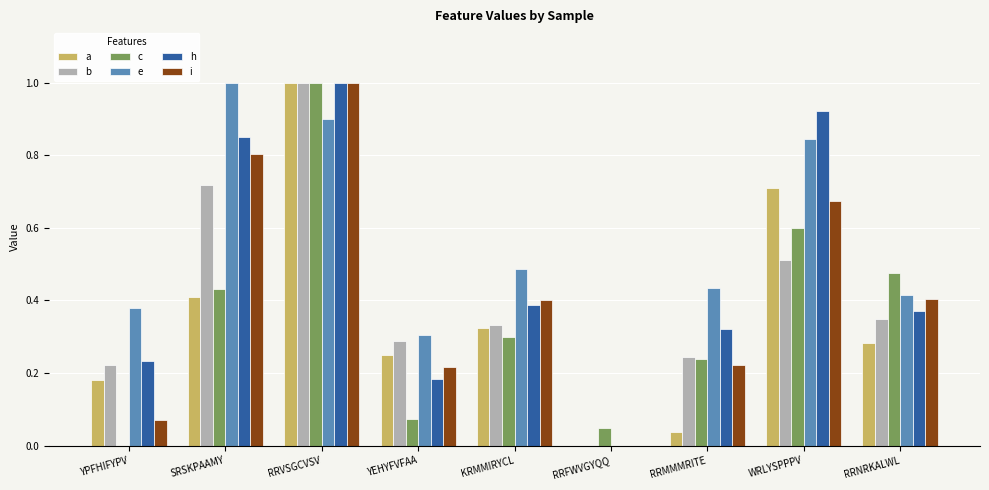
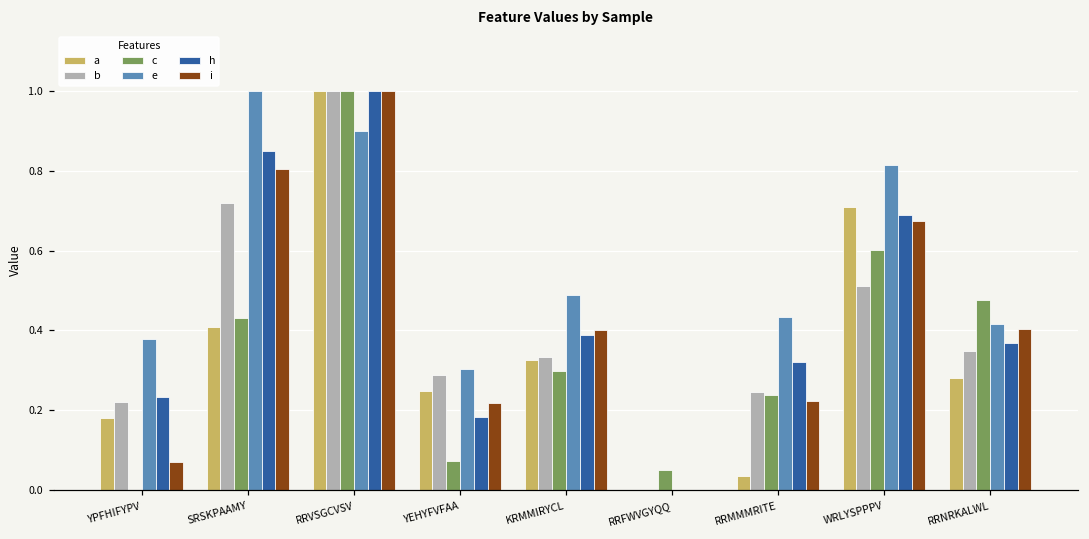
  {
    "a": {
      "YPFHIFYPV": 0.18,
      "SRSKPAAMY": 0.41,
      "RRVSGCVSV": 1.00,
      "YEHYFVFAA": 0.25,
      "KRMMIRYCL": 0.33,
      "RRFWVGYQQ": 0.00,
      "RRMMMRITE": 0.04,
      "WRLYSPPPV": 0.71,
      "RRNRKALWL": 0.28
    },
    "b": {
      "YPFHIFYPV": 0.22,
      "SRSKPAAMY": 0.72,
      "RRVSGCVSV": 1.00,
      "YEHYFVFAA": 0.29,
      "KRMMIRYCL": 0.33,
      "RRFWVGYQQ": 0.00,
      "RRMMMRITE": 0.24,
      "WRLYSPPPV": 0.51,
      "RRNRKALWL": 0.35
    },
    "c": {
      "YPFHIFYPV": 0.00,
      "SRSKPAAMY": 0.43,
      "RRVSGCVSV": 1.00,
      "YEHYFVFAA": 0.07,
      "KRMMIRYCL": 0.30,
      "RRFWVGYQQ": 0.05,
      "RRMMMRITE": 0.24,
      "WRLYSPPPV": 0.60,
      "RRNRKALWL": 0.48
    },
    "e": {
      "YPFHIFYPV": 0.38,
      "SRSKPAAMY": 1.00,
      "RRVSGCVSV": 0.90,
      "YEHYFVFAA": 0.30,
      "KRMMIRYCL": 0.49,
      "RRFWVGYQQ": 0.00,
      "RRMMMRITE": 0.43,
-     "WRLYSPPPV": 0.85,
+     "WRLYSPPPV": 0.82,
      "RRNRKALWL": 0.42
    },
    "h": {
      "YPFHIFYPV": 0.23,
      "SRSKPAAMY": 0.85,
      "RRVSGCVSV": 1.00,
      "YEHYFVFAA": 0.18,
      "KRMMIRYCL": 0.39,
      "RRFWVGYQQ": 0.00,
      "RRMMMRITE": 0.32,
-     "WRLYSPPPV": 0.92,
+     "WRLYSPPPV": 0.69,
      "RRNRKALWL": 0.37
    },
    "i": {
      "YPFHIFYPV": 0.07,
      "SRSKPAAMY": 0.80,
      "RRVSGCVSV": 1.00,
      "YEHYFVFAA": 0.22,
      "KRMMIRYCL": 0.40,
      "RRFWVGYQQ": 0.00,
      "RRMMMRITE": 0.22,
      "WRLYSPPPV": 0.67,
      "RRNRKALWL": 0.40
    }
  }
